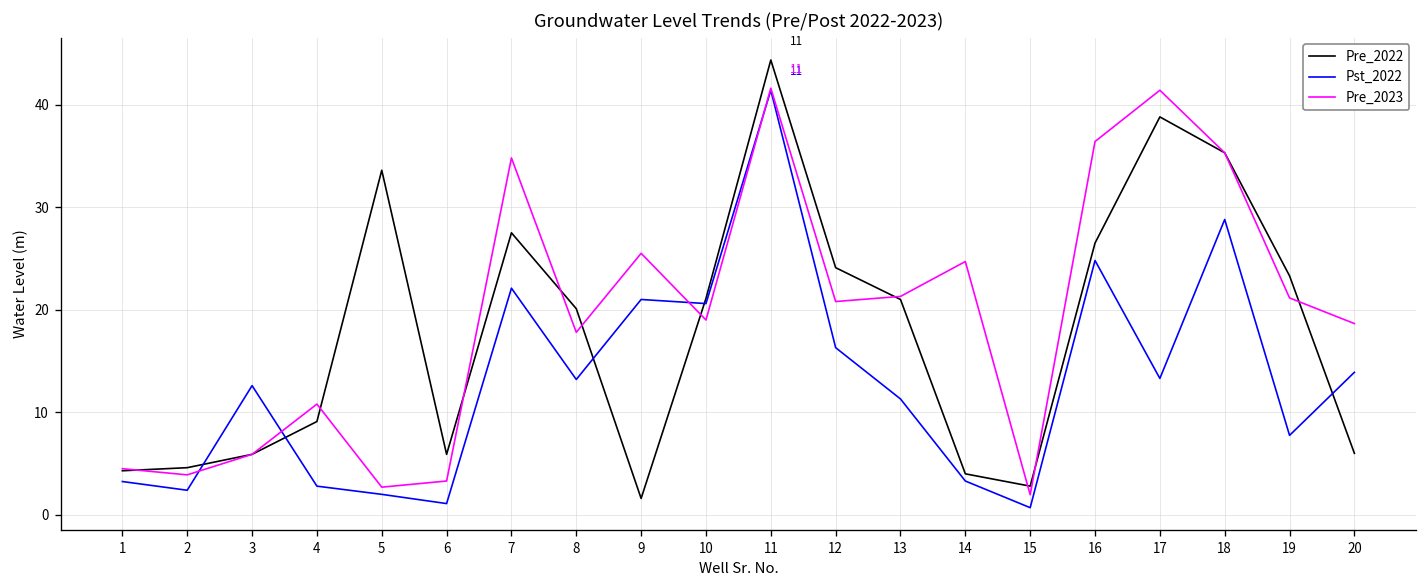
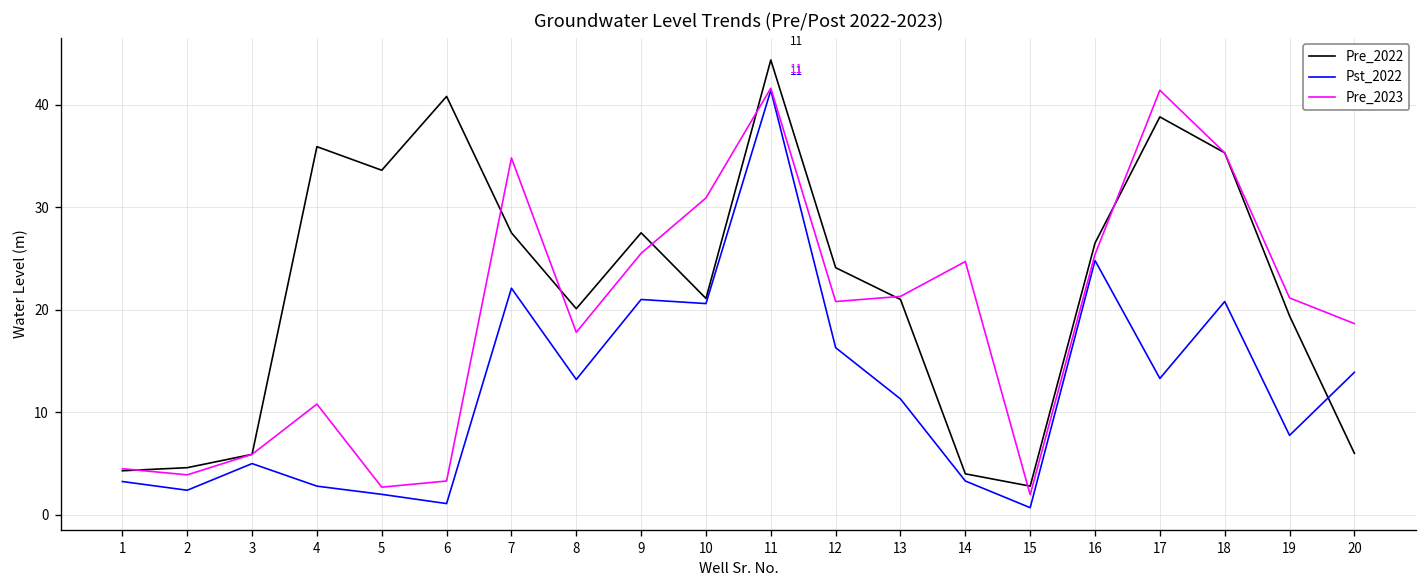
  {
    "Pre_2022": {
      "2": 5,
-     "4": 9,
+     "4": 36,
      "5": 34,
-     "6": 6,
+     "6": 41,
      "7": 28,
      "8": 20,
-     "9": 2,
+     "9": 28,
      "10": 21,
      "12": 24,
      "13": 21,
      "14": 4,
      "15": 3,
      "16": 27,
      "17": 39,
-     "19": 23,
+     "19": 19,
      "20": 6
    },
    "Pst_2022": {
      "1": 3,
      "2": 2,
-     "3": 13,
+     "3": 5,
      "4": 3,
      "5": 2,
      "6": 1,
      "7": 22,
      "8": 13,
      "9": 21,
      "10": 21,
      "12": 16,
      "13": 11,
      "14": 3,
      "15": 1,
      "16": 25,
      "17": 13,
-     "18": 29,
+     "18": 21,
      "19": 8,
      "20": 14
    },
    "Pre_2023": {
      "2": 4,
      "4": 11,
      "5": 3,
      "6": 3,
      "7": 35,
      "8": 18,
      "9": 26,
-     "10": 19,
+     "10": 31,
      "12": 21,
      "13": 21,
      "14": 25,
      "15": 2,
-     "16": 36,
+     "16": 25,
      "17": 41,
      "19": 21,
      "20": 19
    }
  }
